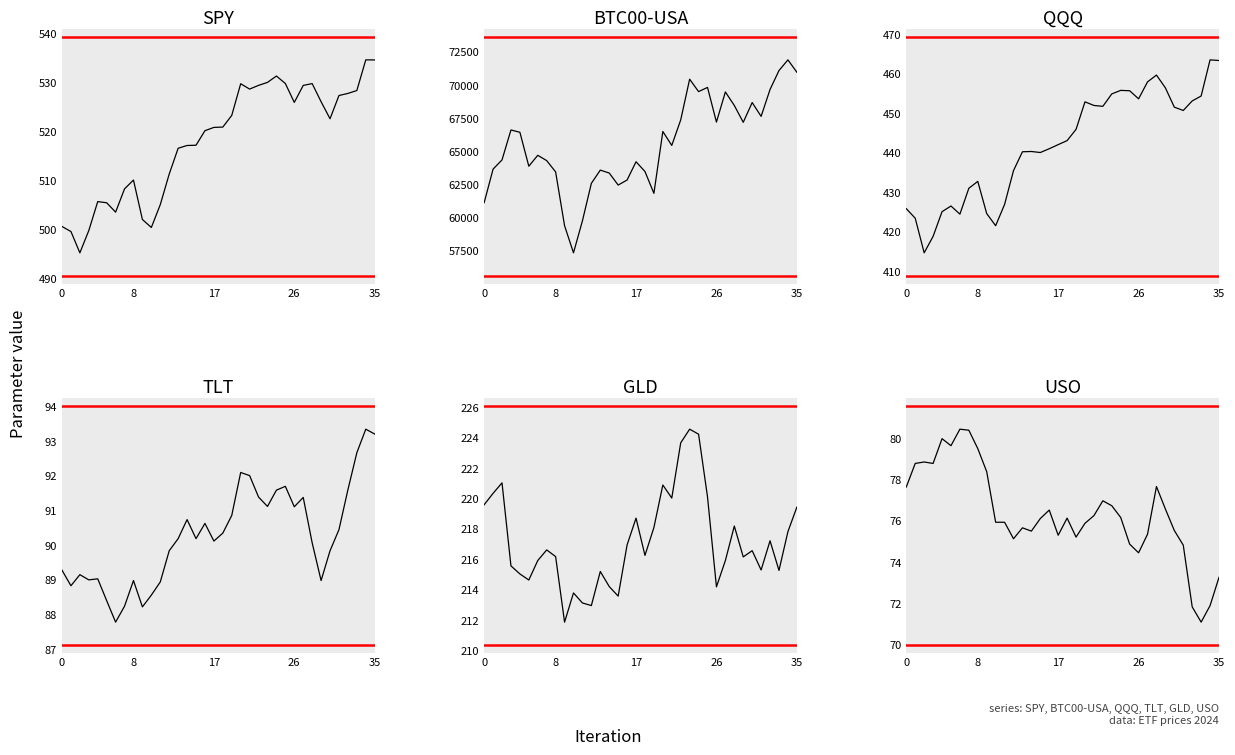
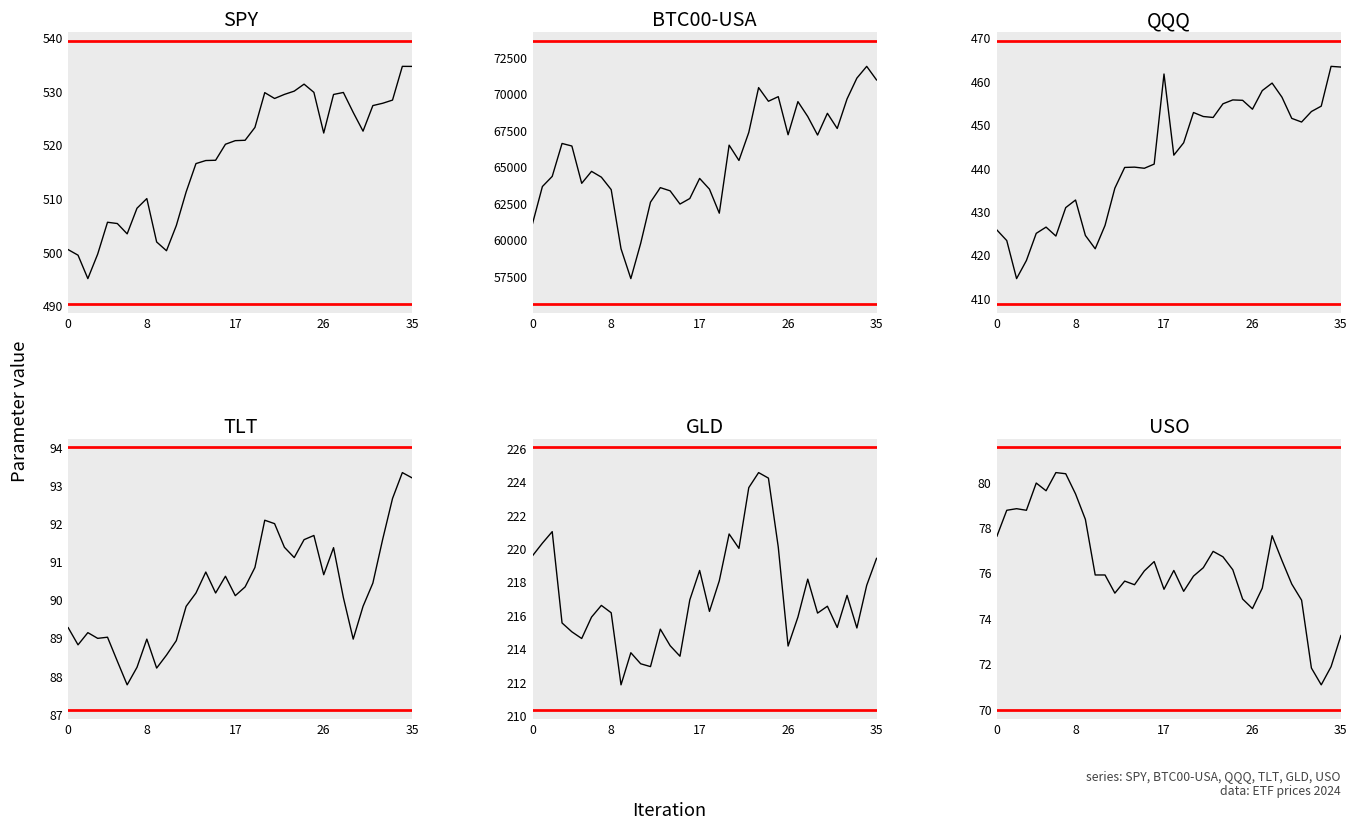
  {
    "SPY": {
      "0": 501,
      "8": 510,
      "17": 521,
-     "26": 526,
+     "26": 522,
      "35": 535
    },
    "BTC00-USA": {
      "0": 61100,
      "8": 63500,
      "17": 64200,
      "26": 67200,
      "35": 71000
    },
    "QQQ": {
      "0": 426,
      "8": 433,
-     "17": 442,
+     "17": 462,
      "26": 454,
      "35": 463
    },
    "TLT": {
      "0": 89.3,
      "8": 89.0,
      "17": 90.1,
-     "26": 91.1,
+     "26": 90.7,
      "35": 93.2
    },
    "GLD": {
      "0": 219.6,
      "8": 216.2,
      "17": 218.7,
      "26": 214.2,
      "35": 219.4
    },
    "USO": {
      "0": 77.6,
      "8": 79.5,
      "17": 75.3,
      "26": 74.5,
      "35": 73.3
    }
  }
